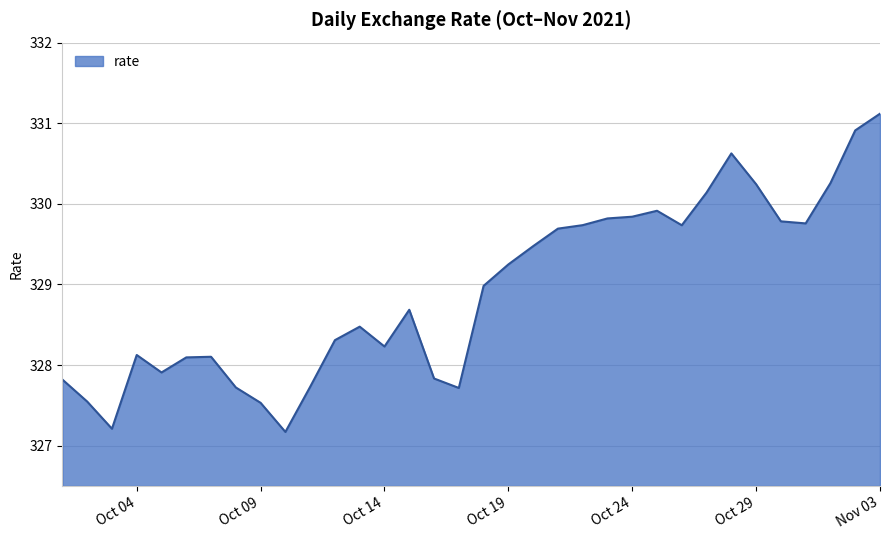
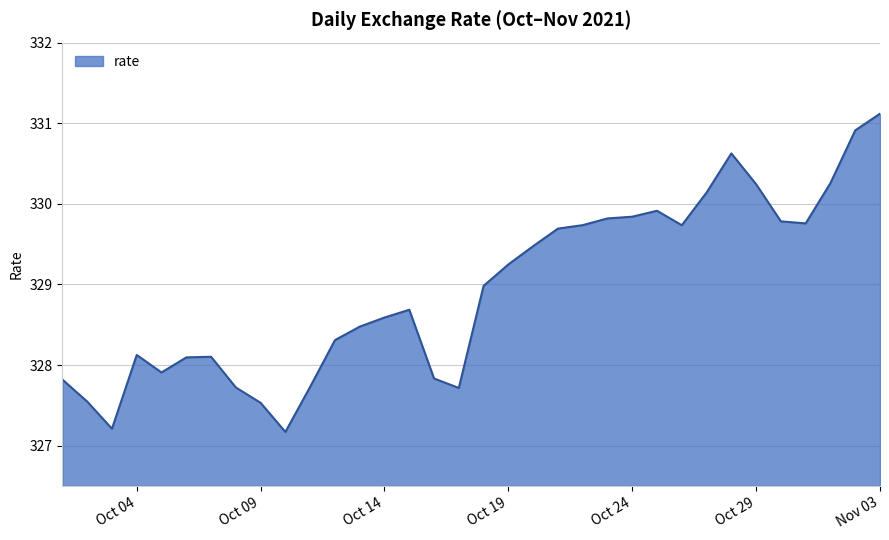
  {
    "Oct 04": 328.1,
    "Oct 09": 327.5,
-   "Oct 14": 328.2,
+   "Oct 14": 328.6,
    "Oct 19": 329.2,
    "Oct 24": 329.8,
    "Oct 29": 330.2,
    "Nov 03": 331.1
  }
